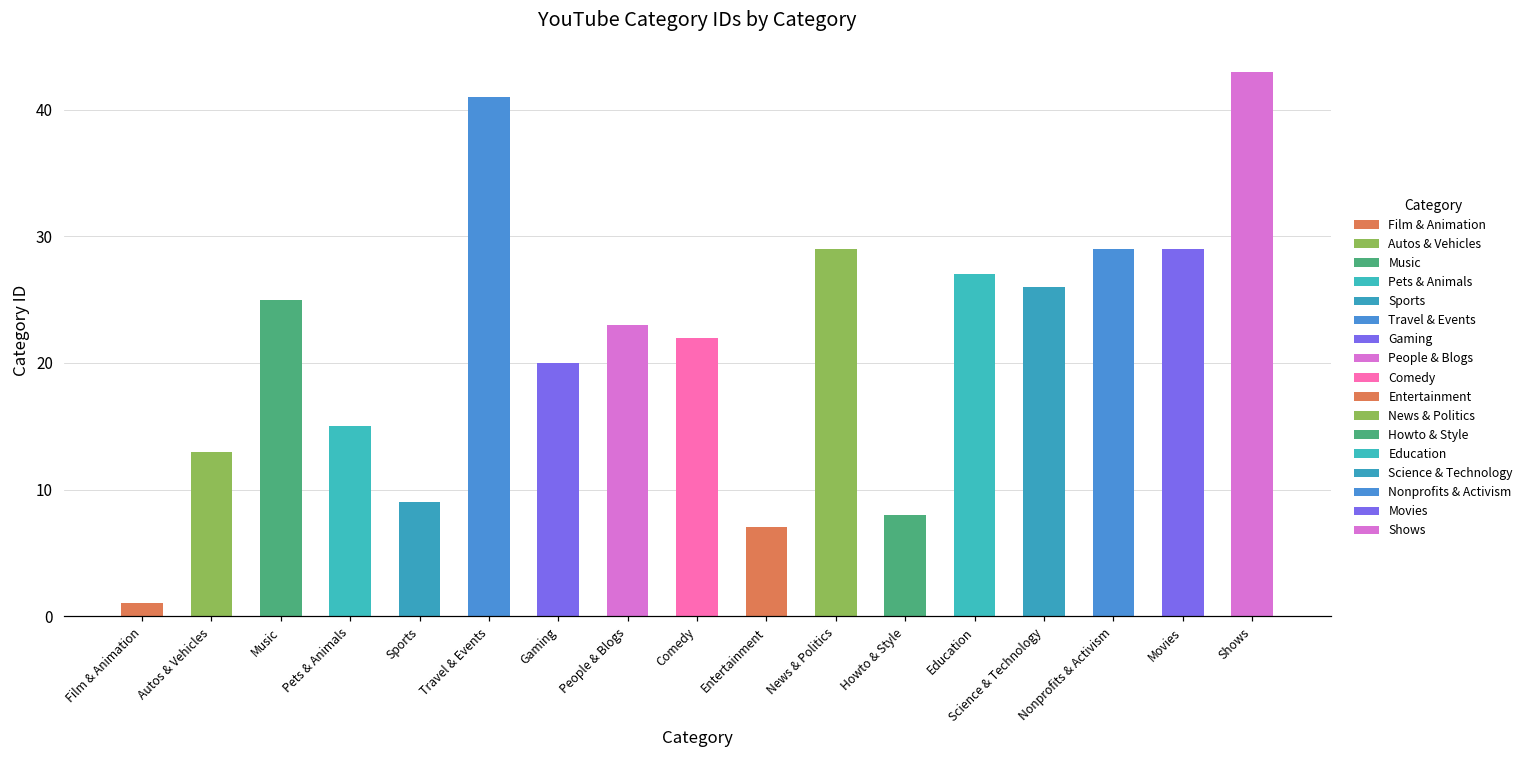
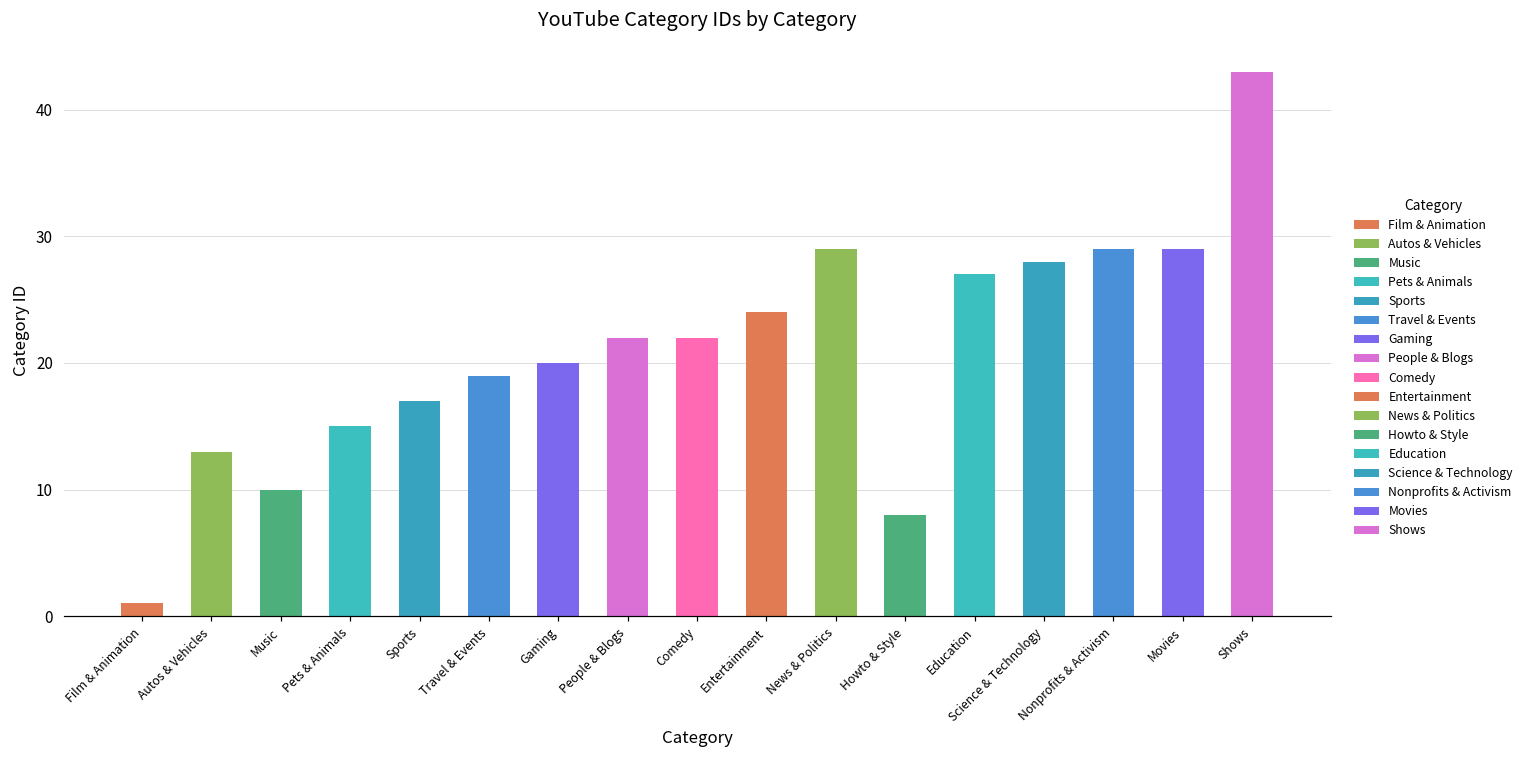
  {
    "Film & Animation": 1,
    "Autos & Vehicles": 13,
-   "Music": 25,
+   "Music": 10,
    "Pets & Animals": 15,
-   "Sports": 9,
-   "Travel & Events": 41,
+   "Sports": 17,
+   "Travel & Events": 19,
    "Gaming": 20,
-   "People & Blogs": 23,
+   "People & Blogs": 22,
    "Comedy": 22,
-   "Entertainment": 7,
+   "Entertainment": 24,
    "News & Politics": 29,
    "Howto & Style": 8,
    "Education": 27,
-   "Science & Technology": 26,
+   "Science & Technology": 28,
    "Nonprofits & Activism": 29,
    "Movies": 29,
    "Shows": 43
  }
